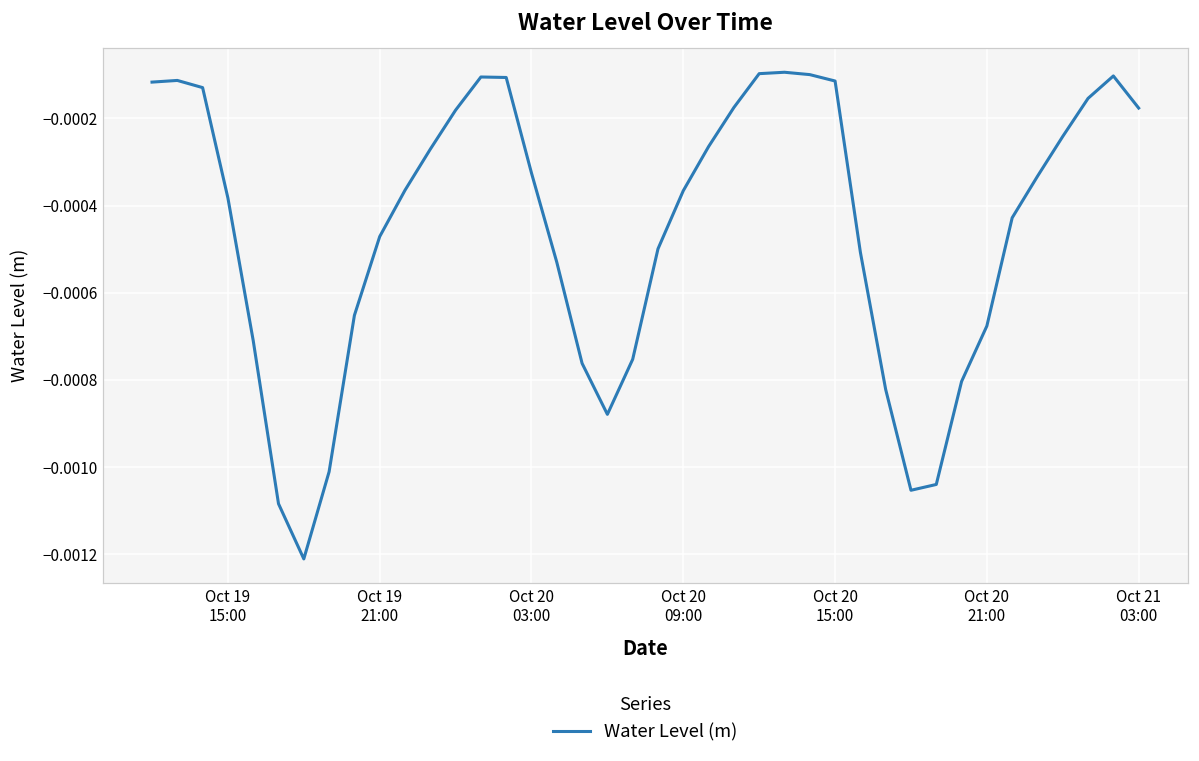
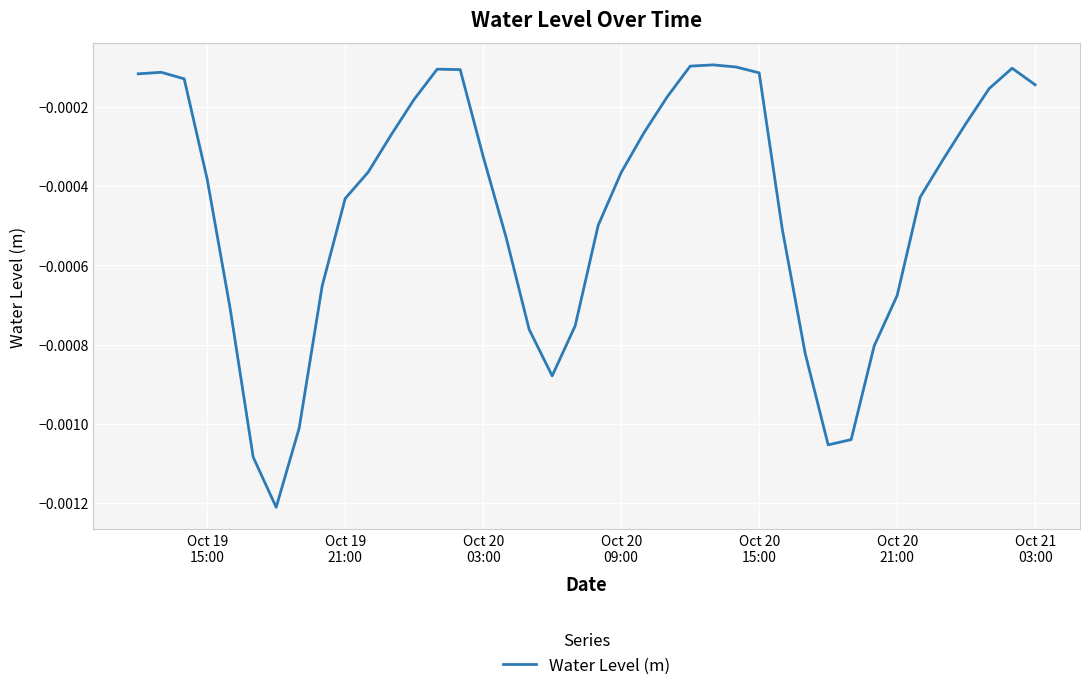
  {
    "Oct 19 15:00": -0.00038,
-   "Oct 19 21:00": -0.00047,
+   "Oct 19 21:00": -0.00043,
    "Oct 20 03:00": -0.00033,
    "Oct 20 09:00": -0.00037,
    "Oct 20 15:00": -0.00011,
    "Oct 20 21:00": -0.00068,
-   "Oct 21 03:00": -0.00018
+   "Oct 21 03:00": -0.00014
  }
